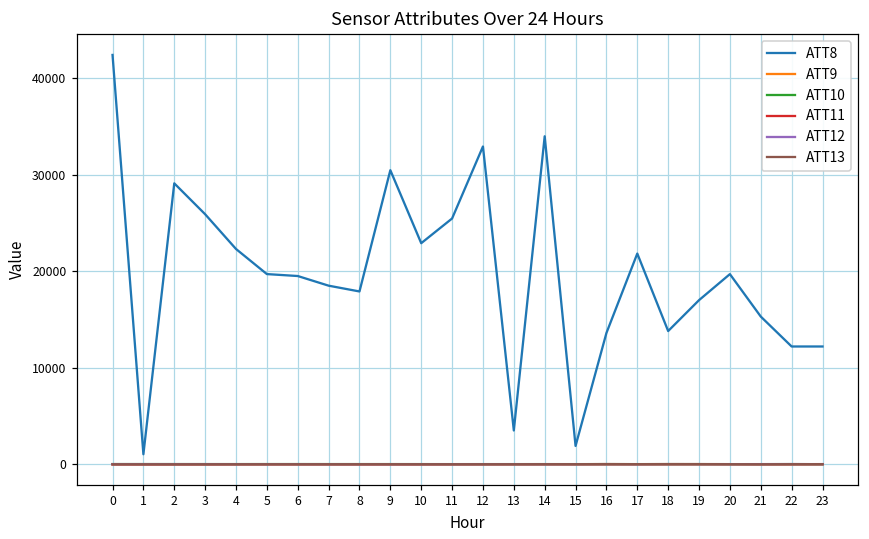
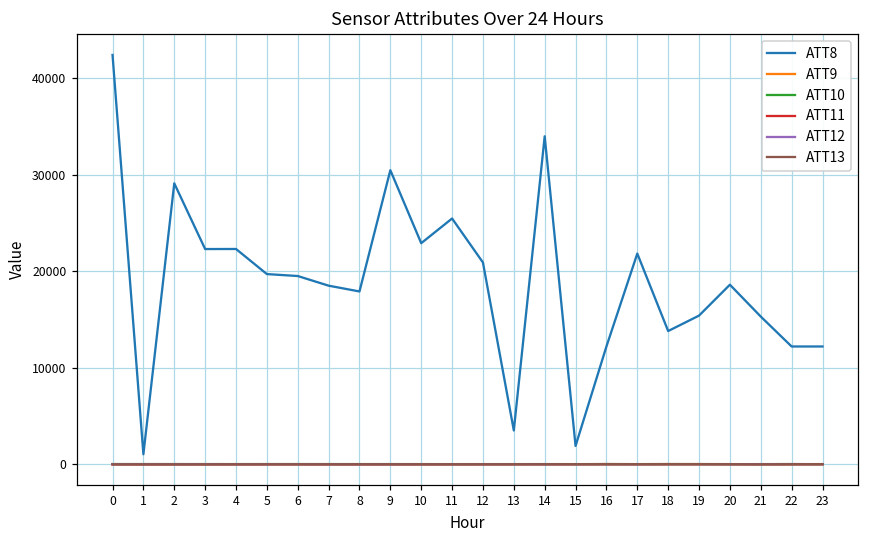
  {
    "ATT8": {
      "0": 42000,
      "1": 1000,
      "2": 29000,
-     "3": 26000,
+     "3": 22000,
      "4": 22000,
      "5": 20000,
      "6": 20000,
      "7": 19000,
      "8": 18000,
      "9": 30000,
      "10": 23000,
      "11": 25000,
-     "12": 33000,
+     "12": 21000,
      "13": 4000,
      "14": 34000,
      "15": 2000,
-     "16": 14000,
+     "16": 12000,
      "17": 22000,
      "18": 14000,
-     "19": 17000,
-     "20": 20000,
+     "19": 15000,
+     "20": 19000,
      "21": 15000,
      "22": 12000,
      "23": 12000
    },
    "ATT13": {
      "0": 0,
      "1": 0,
      "2": 0,
      "3": 0,
      "4": 0,
      "5": 0,
      "6": 0,
      "7": 0,
      "8": 0,
      "9": 0,
      "10": 0,
      "11": 0,
      "12": 0,
      "13": 0,
      "14": 0,
      "15": 0,
      "16": 0,
      "17": 0,
      "18": 0,
      "19": 0,
      "20": 0,
      "21": 0,
      "22": 0,
      "23": 0
    }
  }
